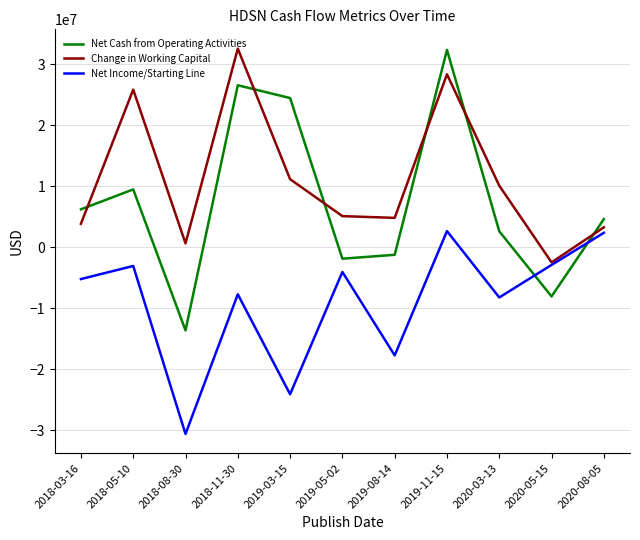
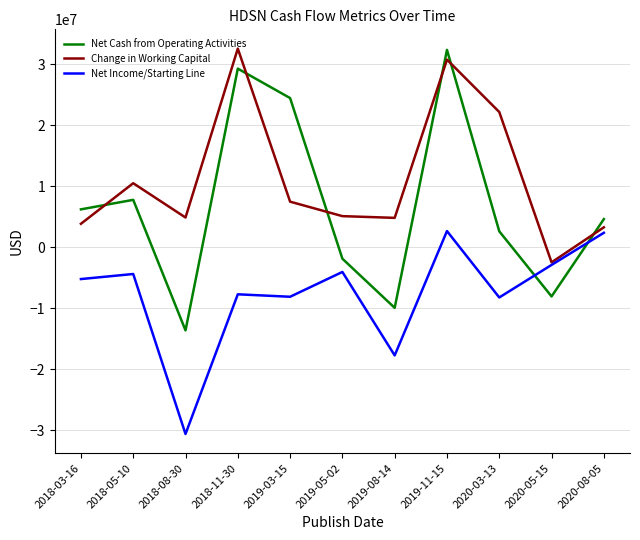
  {
    "Net Cash from Operating Activities": {
      "2018-03-16": 6000000,
-     "2018-05-10": 10000000,
+     "2018-05-10": 8000000,
      "2018-08-30": -14000000,
-     "2018-11-30": 27000000,
+     "2018-11-30": 29000000,
      "2019-03-15": 24000000,
      "2019-05-02": -2000000,
-     "2019-08-14": -1000000,
+     "2019-08-14": -10000000,
      "2019-11-15": 32000000,
      "2020-03-13": 3000000,
      "2020-05-15": -8000000,
      "2020-08-05": 5000000
    },
    "Change in Working Capital": {
      "2018-03-16": 4000000,
-     "2018-05-10": 26000000,
-     "2018-08-30": 1000000,
+     "2018-05-10": 11000000,
+     "2018-08-30": 5000000,
      "2018-11-30": 33000000,
-     "2019-03-15": 11000000,
+     "2019-03-15": 7000000,
      "2019-05-02": 5000000,
      "2019-08-14": 5000000,
-     "2019-11-15": 28000000,
-     "2020-03-13": 10000000,
+     "2019-11-15": 31000000,
+     "2020-03-13": 22000000,
      "2020-08-05": 3000000
    },
    "Net Income/Starting Line": {
      "2018-03-16": -5000000,
-     "2018-05-10": -3000000,
+     "2018-05-10": -4000000,
      "2018-08-30": -31000000,
      "2018-11-30": -8000000,
-     "2019-03-15": -24000000,
+     "2019-03-15": -8000000,
      "2019-05-02": -4000000,
      "2019-08-14": -18000000,
      "2019-11-15": 3000000,
      "2020-03-13": -8000000,
      "2020-08-05": 2000000
    }
  }
